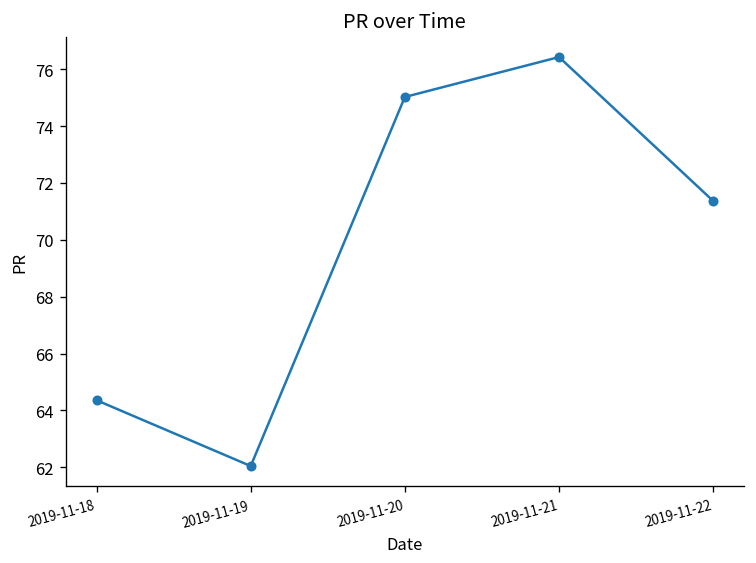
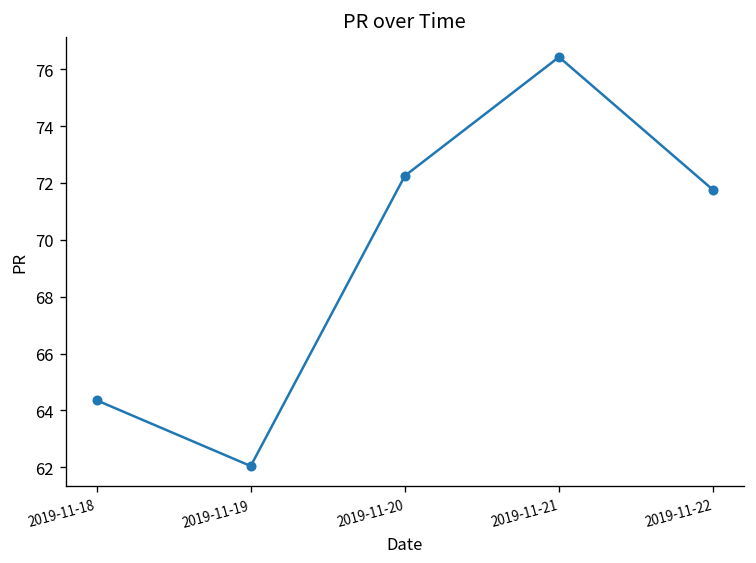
  {
    "2019-11-18": 64.4,
    "2019-11-19": 62.0,
-   "2019-11-20": 75.0,
+   "2019-11-20": 72.2,
    "2019-11-21": 76.4,
-   "2019-11-22": 71.4
+   "2019-11-22": 71.7
  }
